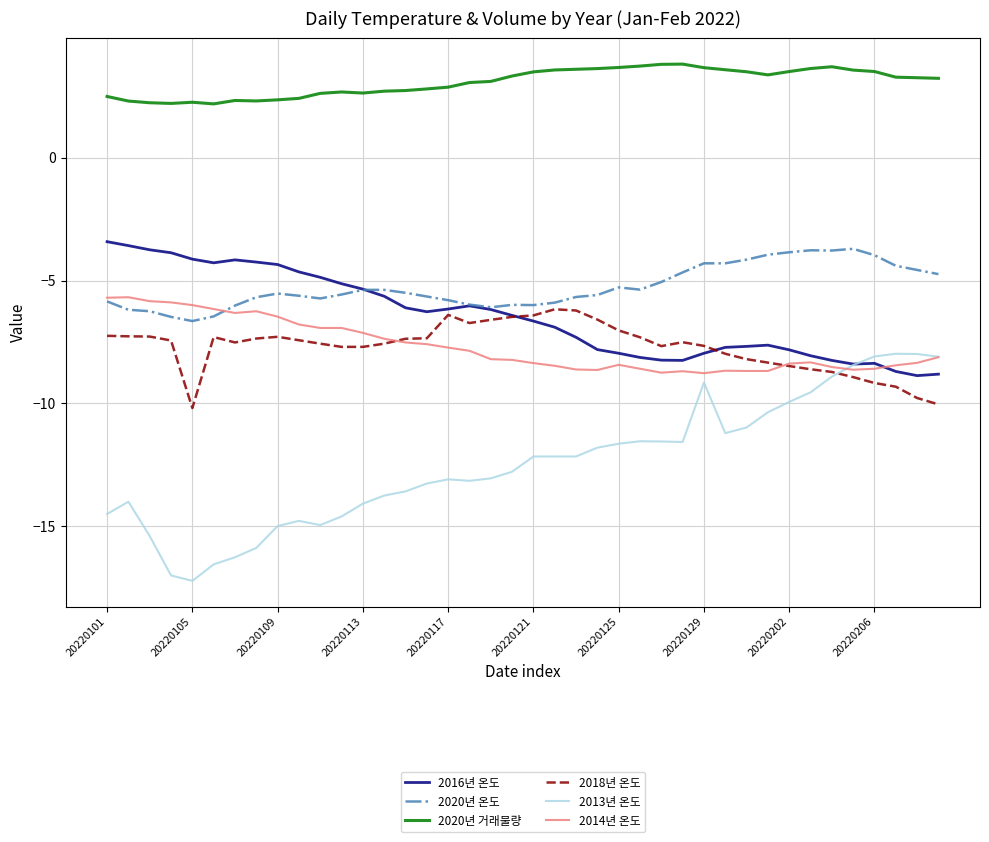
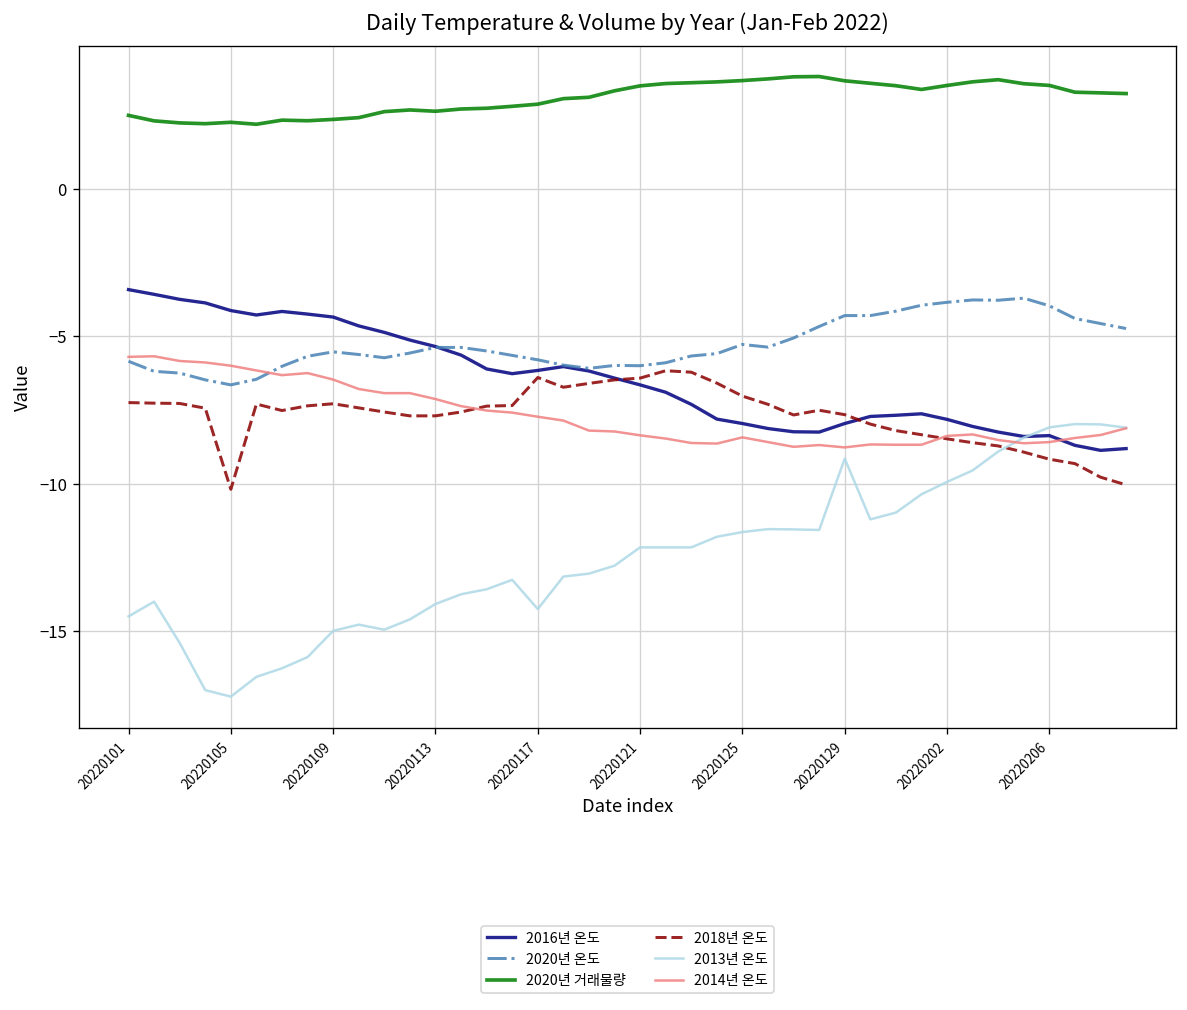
  {
    "2016년 온도": {
      "20220101": -3.4,
      "20220105": -4.1,
      "20220109": -4.4,
      "20220117": -6.2,
      "20220121": -6.7,
      "20220125": -8.0,
      "20220129": -8.0,
      "20220202": -7.8,
      "20220206": -8.4
    },
    "2020년 온도": {
      "20220101": -5.9,
      "20220105": -6.7,
      "20220109": -5.5,
      "20220117": -5.8,
      "20220121": -6.0,
      "20220125": -5.3,
      "20220129": -4.3,
      "20220202": -3.9,
      "20220206": -4.0
    },
    "2020년 거래물량": {
      "20220101": 2.5,
      "20220105": 2.3,
      "20220109": 2.4,
      "20220113": 2.6,
      "20220117": 2.9,
      "20220121": 3.5,
      "20220125": 3.7,
      "20220129": 3.7,
      "20220202": 3.5,
      "20220206": 3.5
    },
    "2018년 온도": {
      "20220101": -7.3,
      "20220105": -10.2,
      "20220109": -7.3,
      "20220113": -7.7,
      "20220117": -6.4,
      "20220121": -6.4,
      "20220125": -7.0,
      "20220129": -7.7,
      "20220206": -9.2
    },
    "2013년 온도": {
      "20220101": -14.5,
      "20220105": -17.2,
      "20220109": -15.0,
      "20220113": -14.1,
-     "20220117": -13.1,
+     "20220117": -14.3,
      "20220121": -12.2,
      "20220125": -11.6,
      "20220129": -9.2,
      "20220202": -9.9,
      "20220206": -8.1
    },
    "2014년 온도": {
      "20220101": -5.7,
      "20220105": -6.0,
      "20220109": -6.5,
      "20220113": -7.1,
      "20220117": -7.7,
      "20220121": -8.4,
      "20220125": -8.4,
      "20220129": -8.8,
      "20220206": -8.6
    }
  }
